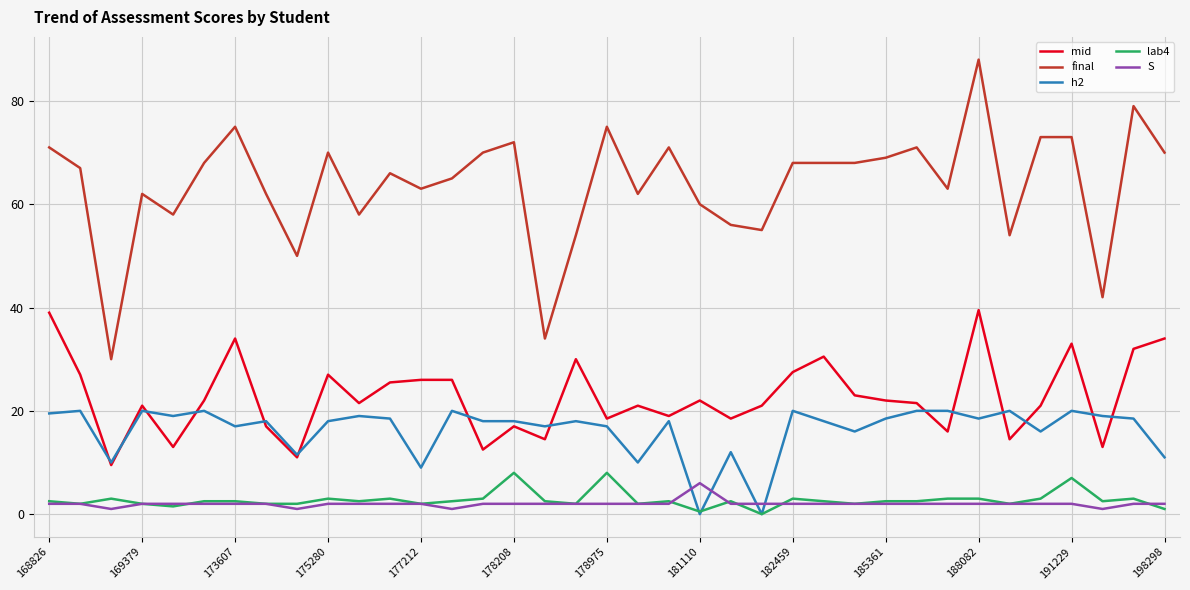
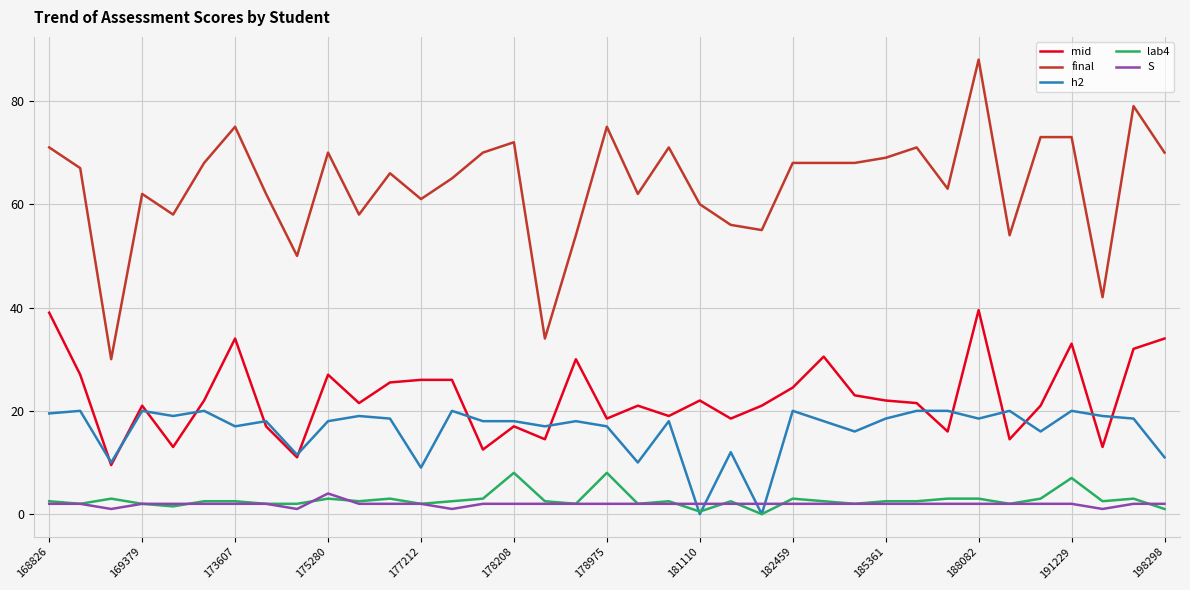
  {
    "mid": {
      "168826": 39,
      "169379": 21,
      "173607": 34,
      "175280": 27,
      "177212": 26,
      "178208": 17,
      "178975": 19,
      "181110": 22,
-     "182459": 28,
+     "182459": 25,
      "185361": 22,
      "188082": 40,
      "191229": 33,
      "198298": 34
    },
    "final": {
      "168826": 71,
      "169379": 62,
      "173607": 75,
      "175280": 70,
-     "177212": 63,
+     "177212": 61,
      "178208": 72,
      "178975": 75,
      "181110": 60,
      "182459": 68,
      "185361": 69,
      "188082": 88,
      "191229": 73,
      "198298": 70
    },
    "h2": {
      "168826": 20,
      "169379": 20,
      "173607": 17,
      "175280": 18,
      "177212": 9,
      "178208": 18,
      "178975": 17,
      "182459": 20,
      "185361": 19,
      "188082": 19,
      "191229": 20,
      "198298": 11
    },
    "lab4": {
      "168826": 3,
      "173607": 3,
      "175280": 3,
      "178208": 8,
      "178975": 8,
      "182459": 3,
      "185361": 3,
      "188082": 3,
      "191229": 7,
      "198298": 1
    },
    "S": {
      "168826": 2,
      "173607": 2,
-     "175280": 2,
+     "175280": 4,
      "178208": 2,
      "178975": 2,
-     "181110": 6,
+     "181110": 2,
      "182459": 2,
      "185361": 2,
      "188082": 2,
      "191229": 2,
      "198298": 2
    }
  }
